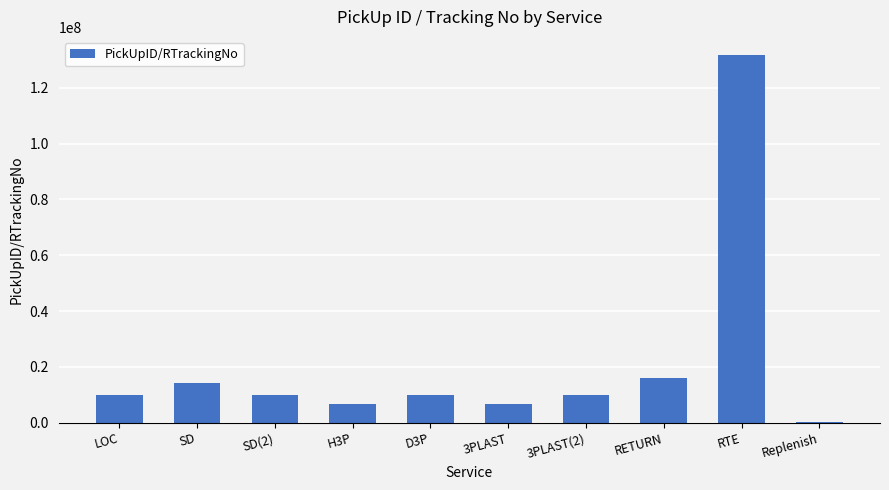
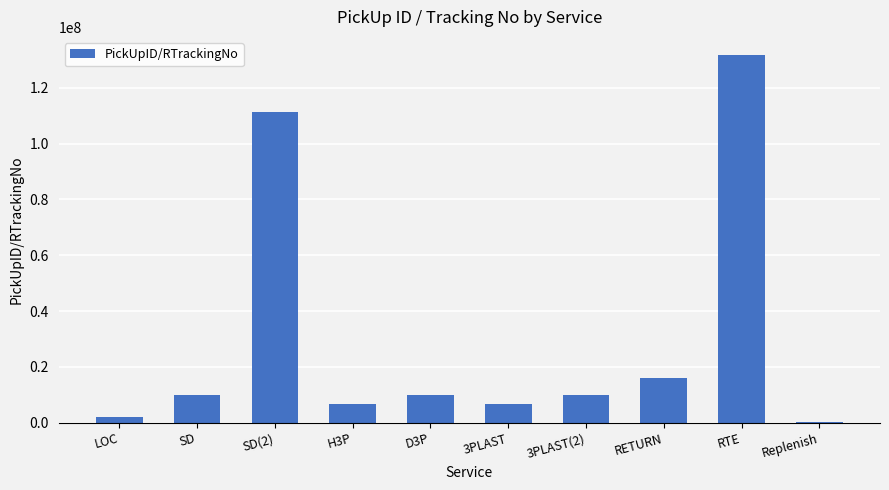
  {
-   "LOC": 10000000,
-   "SD": 14000000,
-   "SD(2)": 10000000,
+   "LOC": 2000000,
+   "SD": 10000000,
+   "SD(2)": 111000000,
    "H3P": 7000000,
    "D3P": 10000000,
    "3PLAST": 7000000,
    "3PLAST(2)": 10000000,
    "RETURN": 16000000,
    "RTE": 132000000
  }
